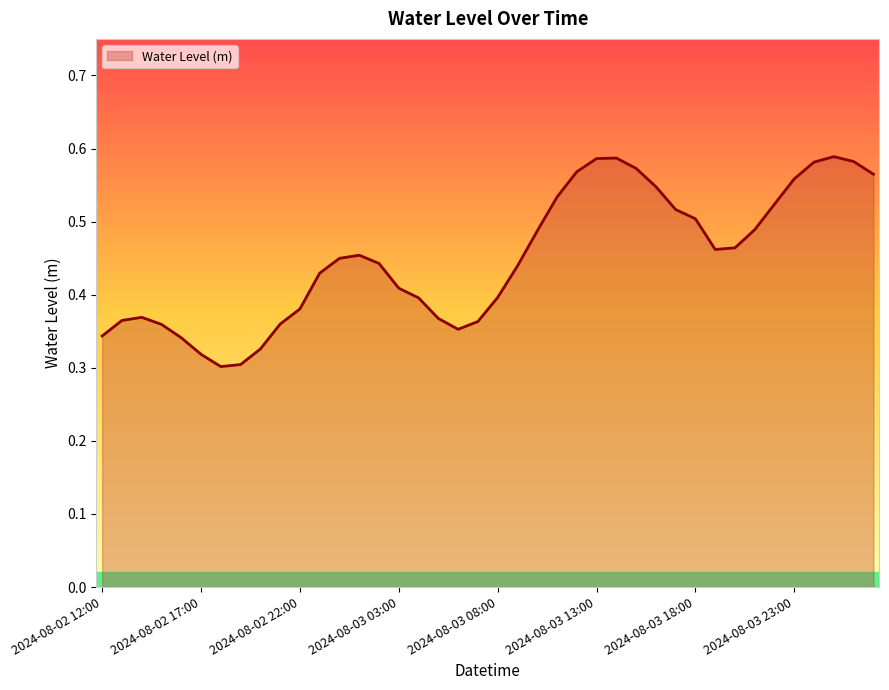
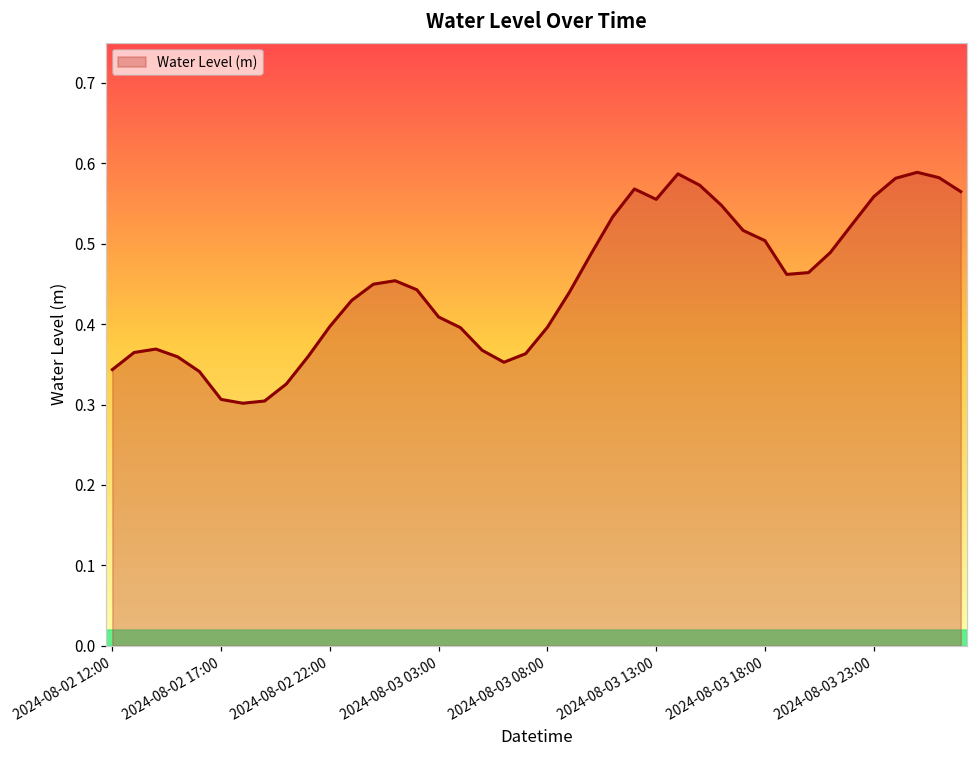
  {
    "2024-08-02 12:00": 0.34,
-   "2024-08-02 17:00": 0.32,
-   "2024-08-02 22:00": 0.38,
+   "2024-08-02 17:00": 0.31,
+   "2024-08-02 22:00": 0.40,
    "2024-08-03 03:00": 0.41,
    "2024-08-03 08:00": 0.40,
-   "2024-08-03 13:00": 0.59,
+   "2024-08-03 13:00": 0.56,
    "2024-08-03 18:00": 0.50,
    "2024-08-03 23:00": 0.56
  }
